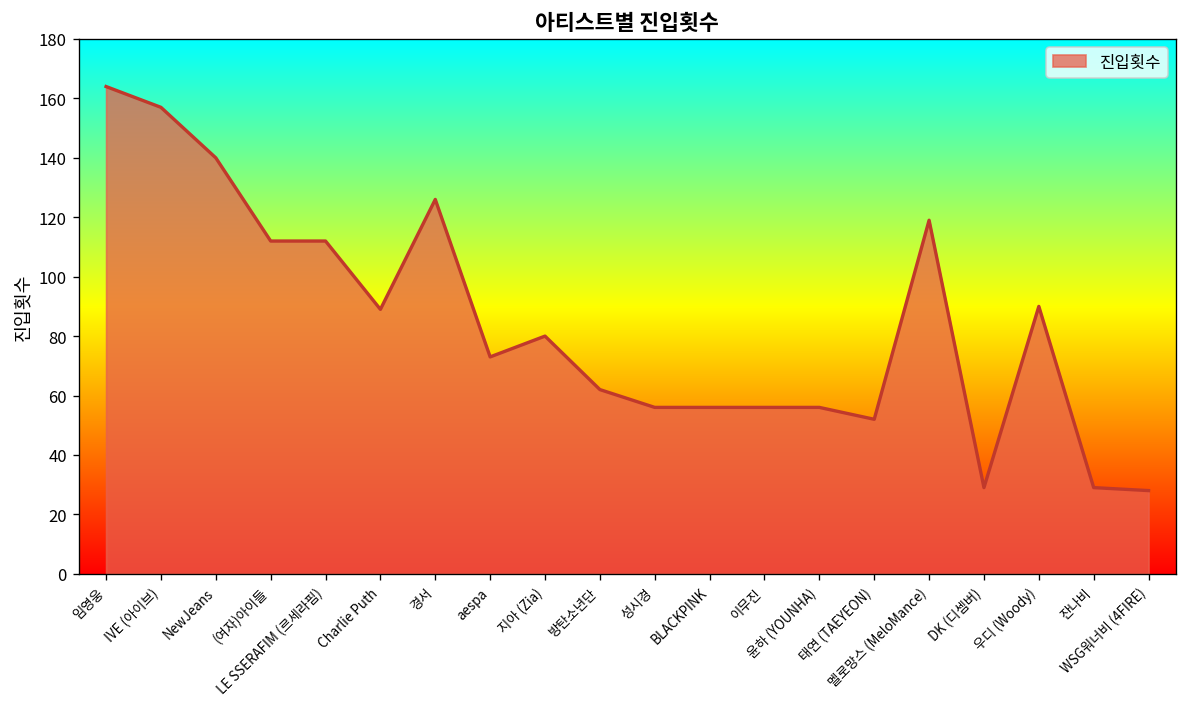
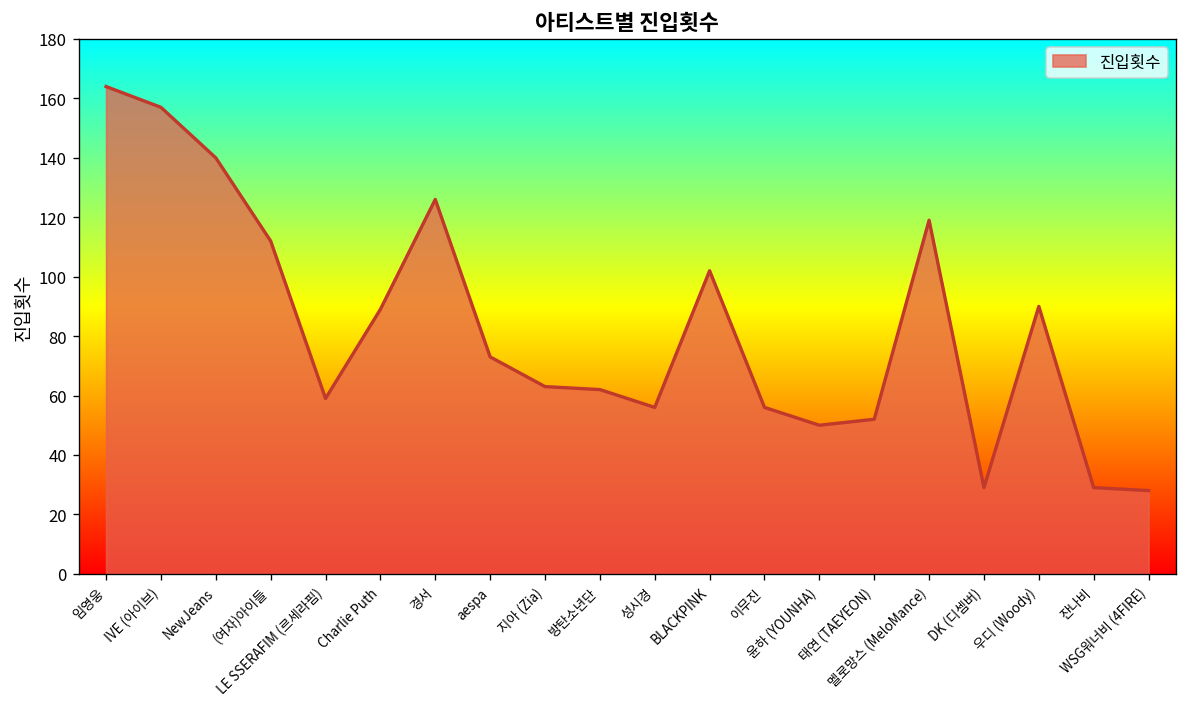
  {
    "임영웅": 164,
    "IVE (아이브)": 157,
    "NewJeans": 140,
    "(여자)아이들": 112,
-   "LE SSERAFIM (르세라핌)": 112,
+   "LE SSERAFIM (르세라핌)": 59,
    "Charlie Puth": 89,
    "경서": 126,
    "aespa": 73,
-   "지아 (Zia)": 80,
+   "지아 (Zia)": 63,
    "방탄소년단": 62,
    "성시경": 56,
-   "BLACKPINK": 56,
+   "BLACKPINK": 102,
    "이무진": 56,
-   "윤하 (YOUNHA)": 56,
+   "윤하 (YOUNHA)": 50,
    "태연 (TAEYEON)": 52,
    "멜로망스 (MeloMance)": 119,
    "DK (디셈버)": 29,
    "우디 (Woody)": 90,
    "잔나비": 29,
    "WSG워너비 (4FIRE)": 28
  }
